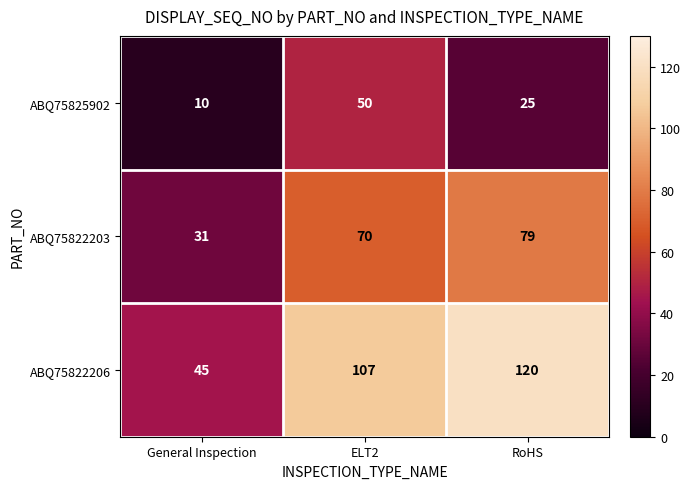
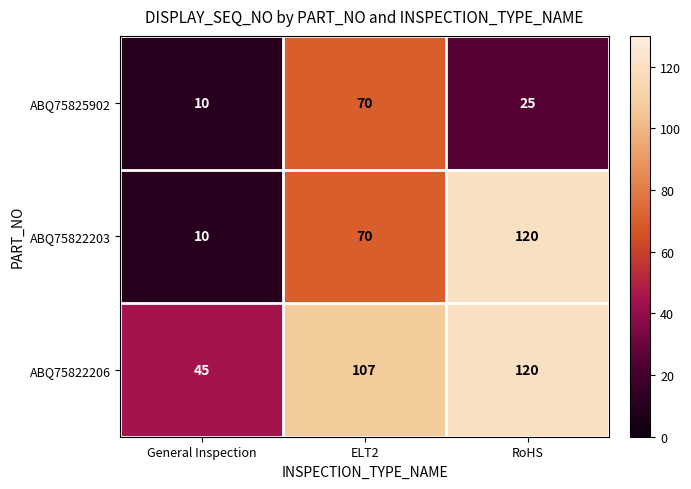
  {
    "ABQ75825902": {
      "General Inspection": 10,
-     "ELT2": 50,
+     "ELT2": 70,
      "RoHS": 25
    },
    "ABQ75822203": {
-     "General Inspection": 31,
+     "General Inspection": 10,
      "ELT2": 70,
-     "RoHS": 79
+     "RoHS": 120
    },
    "ABQ75822206": {
      "General Inspection": 45,
      "ELT2": 107,
      "RoHS": 120
    }
  }
